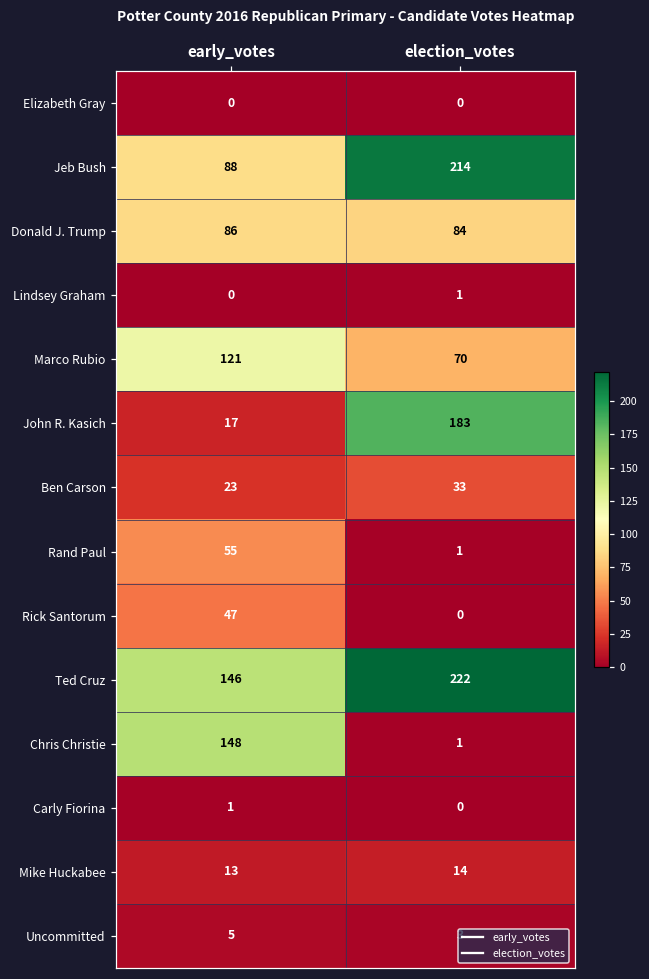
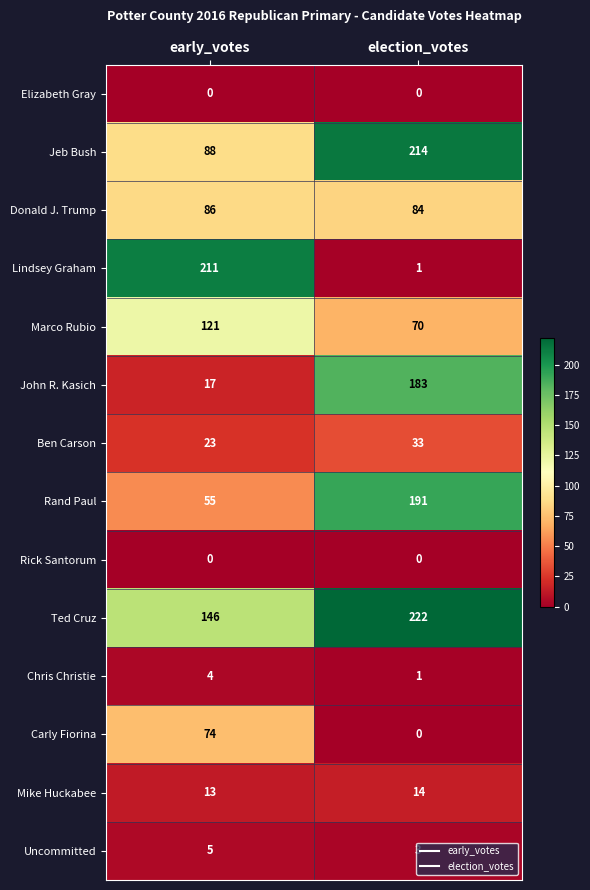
  {
    "Elizabeth Gray": {
      "early_votes": 0,
      "election_votes": 0
    },
    "Jeb Bush": {
      "early_votes": 88,
      "election_votes": 214
    },
    "Donald J. Trump": {
      "early_votes": 86,
      "election_votes": 84
    },
    "Lindsey Graham": {
-     "early_votes": 0,
+     "early_votes": 211,
      "election_votes": 1
    },
    "Marco Rubio": {
      "early_votes": 121,
      "election_votes": 70
    },
    "John R. Kasich": {
      "early_votes": 17,
      "election_votes": 183
    },
    "Ben Carson": {
      "early_votes": 23,
      "election_votes": 33
    },
    "Rand Paul": {
      "early_votes": 55,
-     "election_votes": 1
+     "election_votes": 191
    },
    "Rick Santorum": {
-     "early_votes": 47,
+     "early_votes": 0,
      "election_votes": 0
    },
    "Ted Cruz": {
      "early_votes": 146,
      "election_votes": 222
    },
    "Chris Christie": {
-     "early_votes": 148,
+     "early_votes": 4,
      "election_votes": 1
    },
    "Carly Fiorina": {
-     "early_votes": 1,
+     "early_votes": 74,
      "election_votes": 0
    },
    "Mike Huckabee": {
      "early_votes": 13,
      "election_votes": 14
    },
    "Uncommitted": {
      "early_votes": 5
    }
  }
